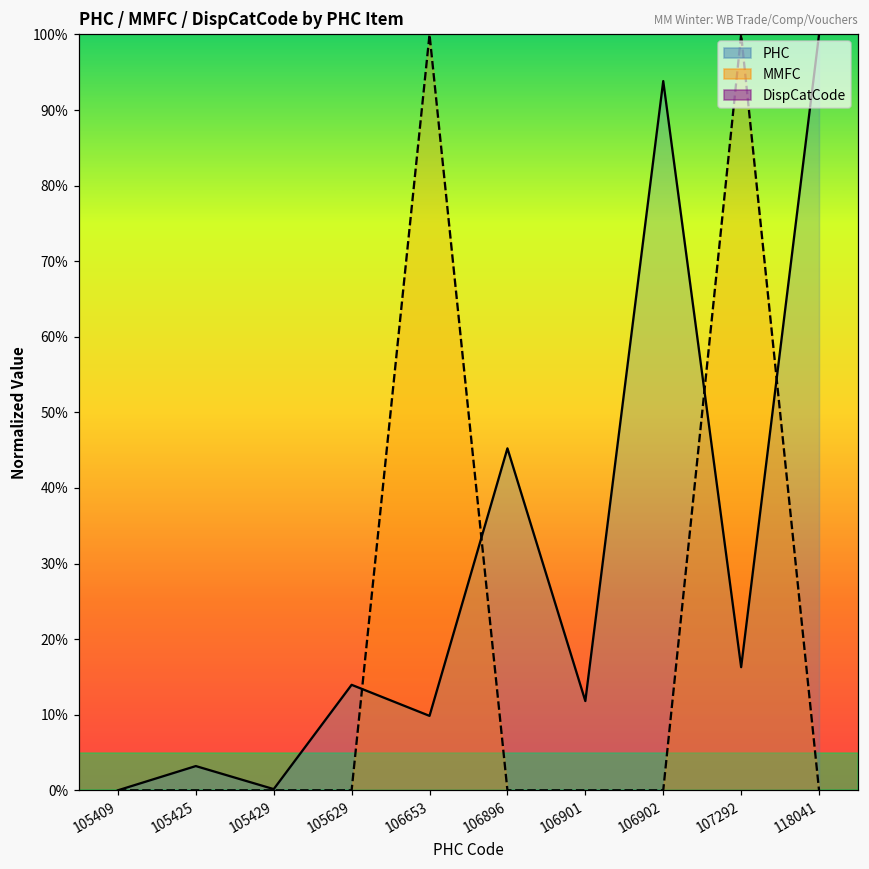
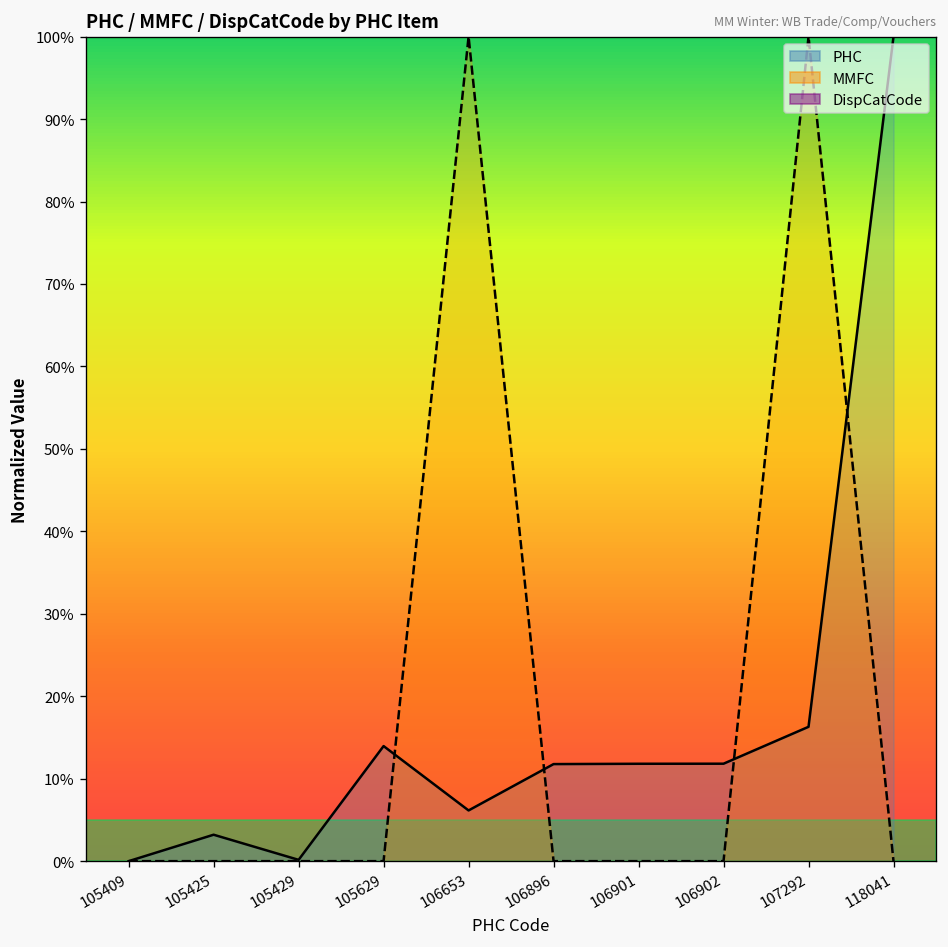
  {
    "PHC": {
      "105629": "14%",
-     "106653": "10%",
-     "106896": "45%",
+     "106653": "6%",
+     "106896": "12%",
      "106901": "12%",
-     "106902": "94%",
+     "106902": "12%",
      "107292": "16%",
      "118041": "100%"
    },
    "MMFC": {
      "106653": "100%",
      "107292": "100%"
    }
  }
